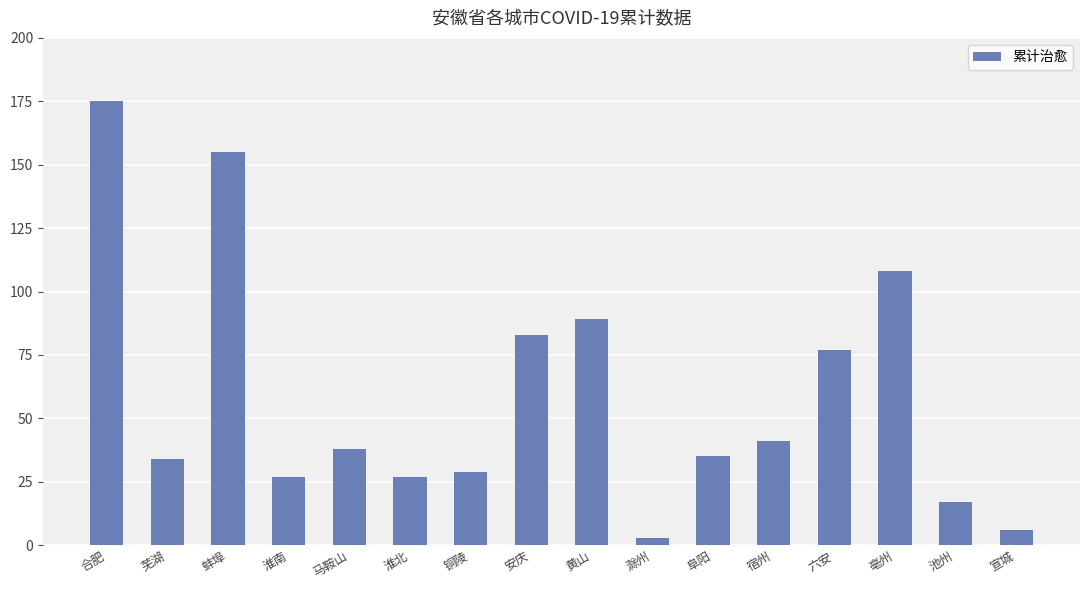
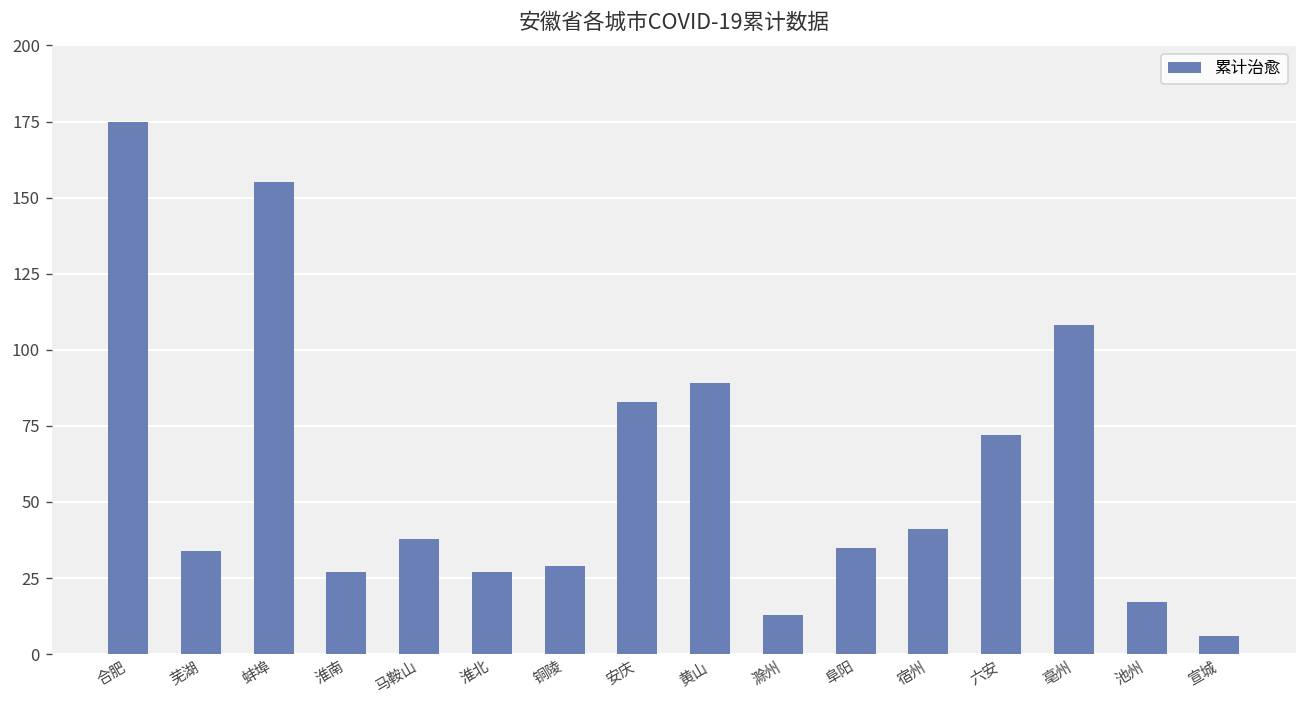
  {
    "合肥": 175,
    "芜湖": 34,
    "蚌埠": 155,
    "淮南": 27,
    "马鞍山": 38,
    "淮北": 27,
    "铜陵": 29,
    "安庆": 83,
    "黄山": 89,
-   "滁州": 3,
+   "滁州": 13,
    "阜阳": 35,
    "宿州": 41,
-   "六安": 77,
+   "六安": 72,
    "亳州": 108,
    "池州": 17,
    "宣城": 6
  }
